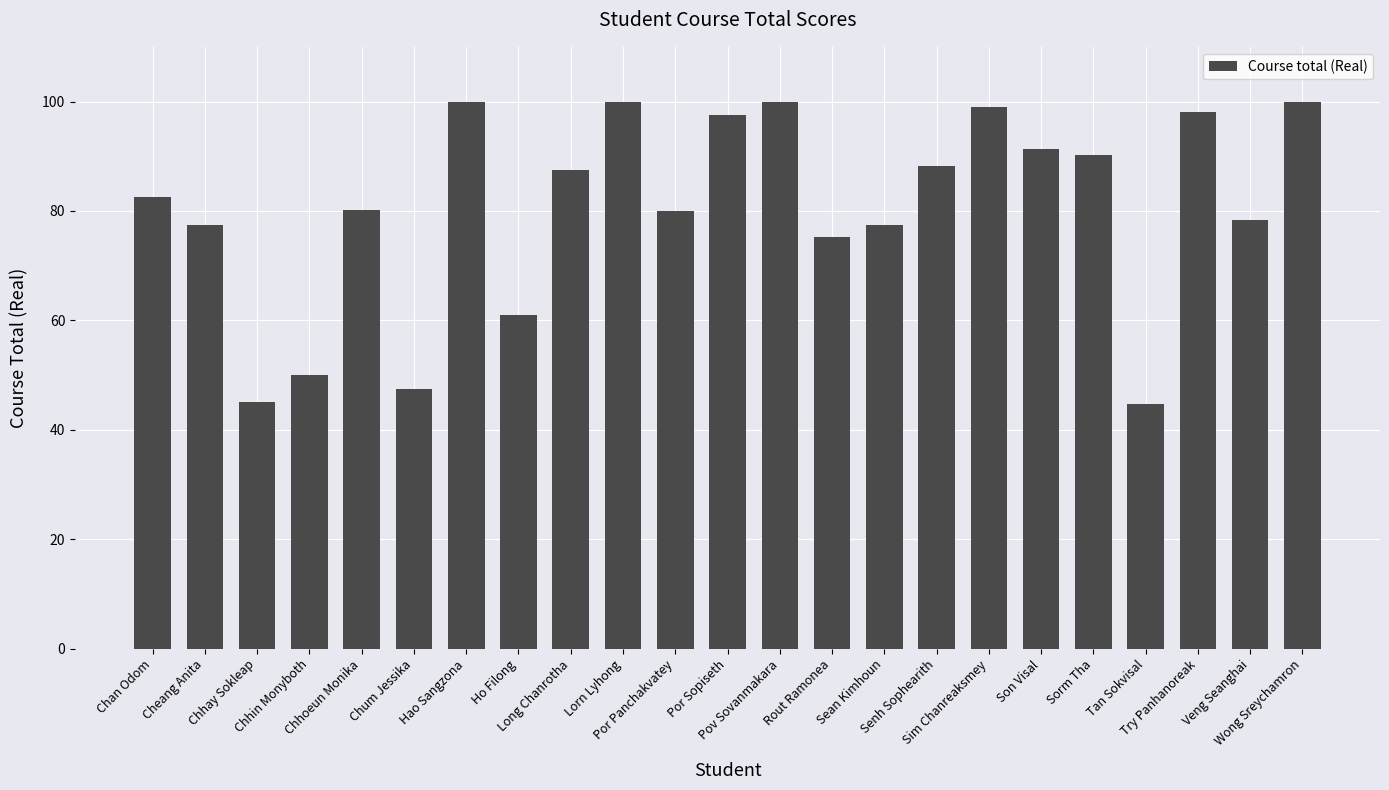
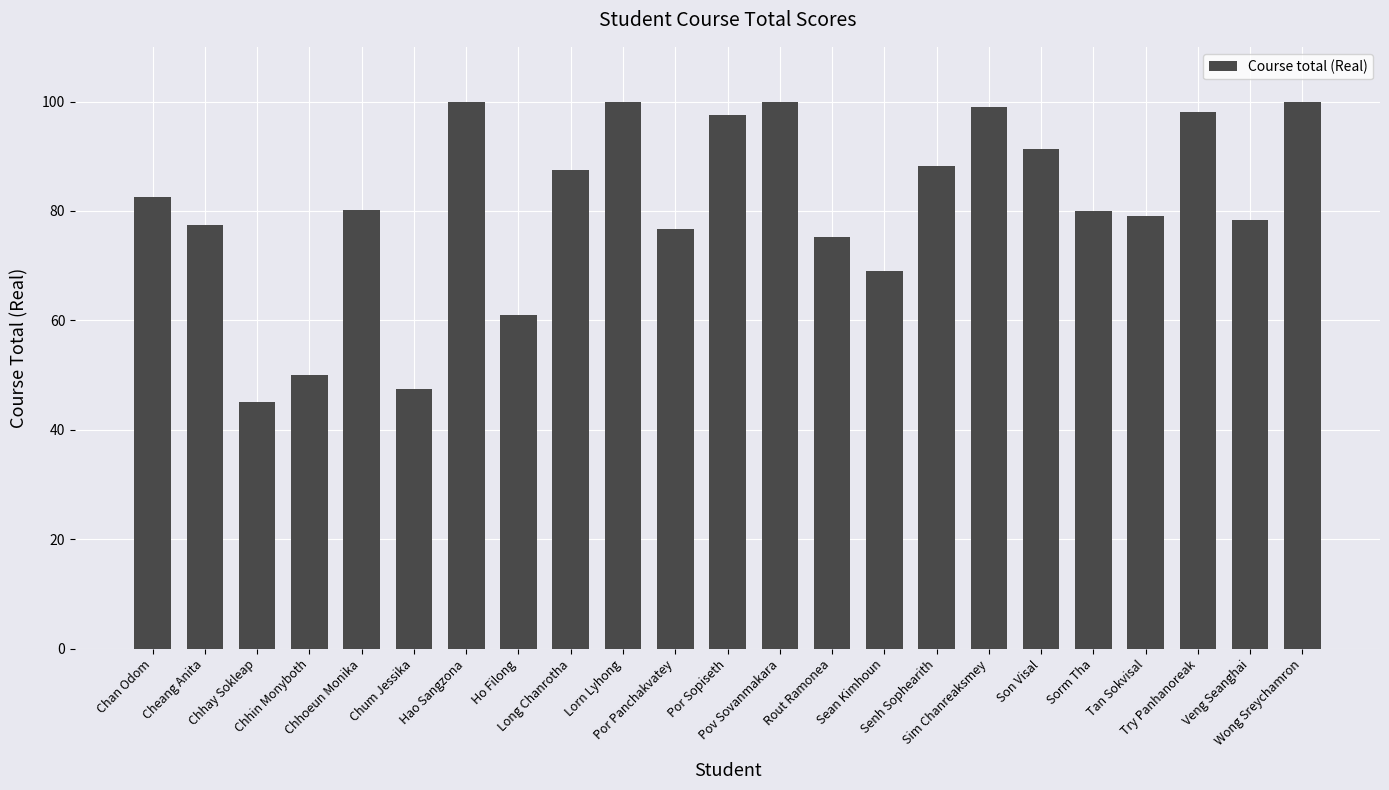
  {
    "Chan Odom": 83,
    "Cheang Anita": 78,
    "Chhay Sokleap": 45,
    "Chhin Monyboth": 50,
    "Chhoeun Monika": 80,
    "Chum Jessika": 48,
    "Hao Sangzona": 100,
    "Ho Filong": 61,
    "Long Chanrotha": 88,
    "Lorn Lyhong": 100,
-   "Por Panchakvatey": 80,
+   "Por Panchakvatey": 77,
    "Por Sopiseth": 98,
    "Pov Sovanmakara": 100,
    "Rout Ramonea": 75,
-   "Sean Kimhoun": 78,
+   "Sean Kimhoun": 69,
    "Senh Sophearith": 88,
    "Sim Chanreaksmey": 99,
    "Son Visal": 91,
-   "Sorm Tha": 90,
-   "Tan Sokvisal": 45,
+   "Sorm Tha": 80,
+   "Tan Sokvisal": 79,
    "Try Panhanoreak": 98,
    "Veng Seanghai": 78,
    "Wong Sreychamron": 100
  }
